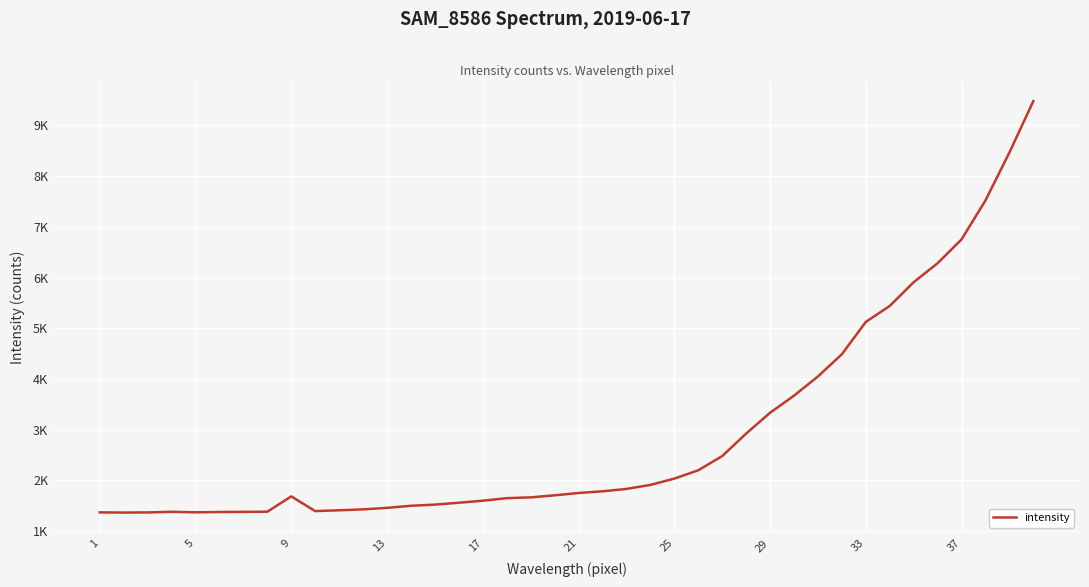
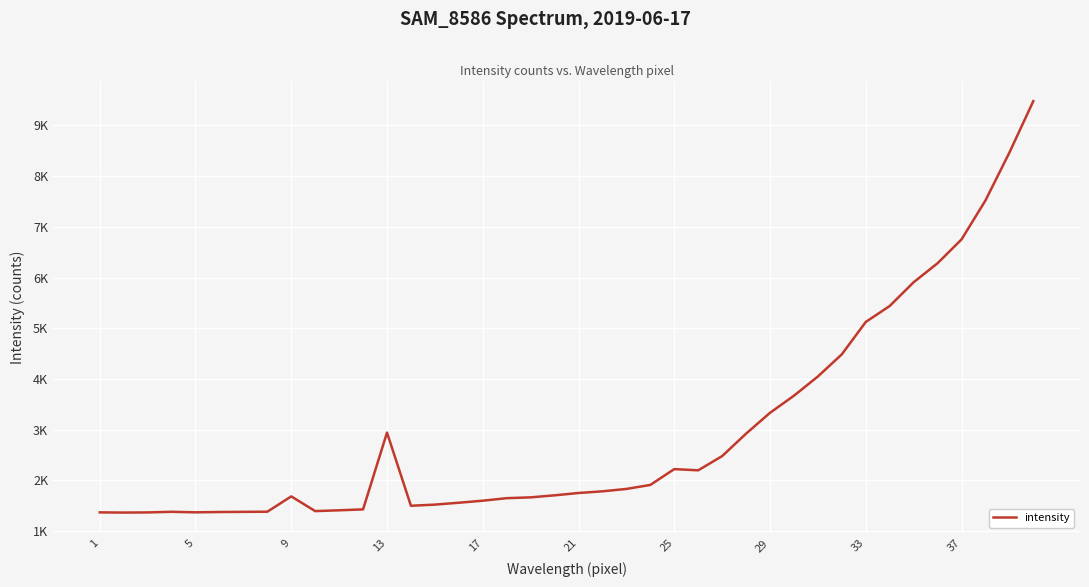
  {
    "1": 1400,
    "5": 1400,
    "9": 1700,
-   "13": 1500,
+   "13": 2900,
    "17": 1600,
    "21": 1800,
-   "25": 2000,
+   "25": 2200,
    "29": 3300,
    "33": 5100,
    "37": 6800
  }
